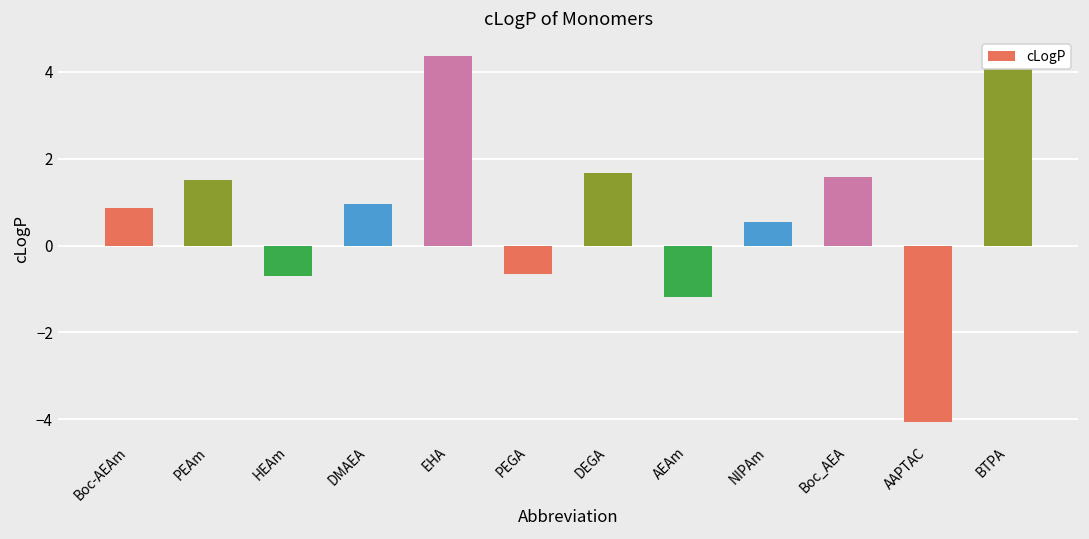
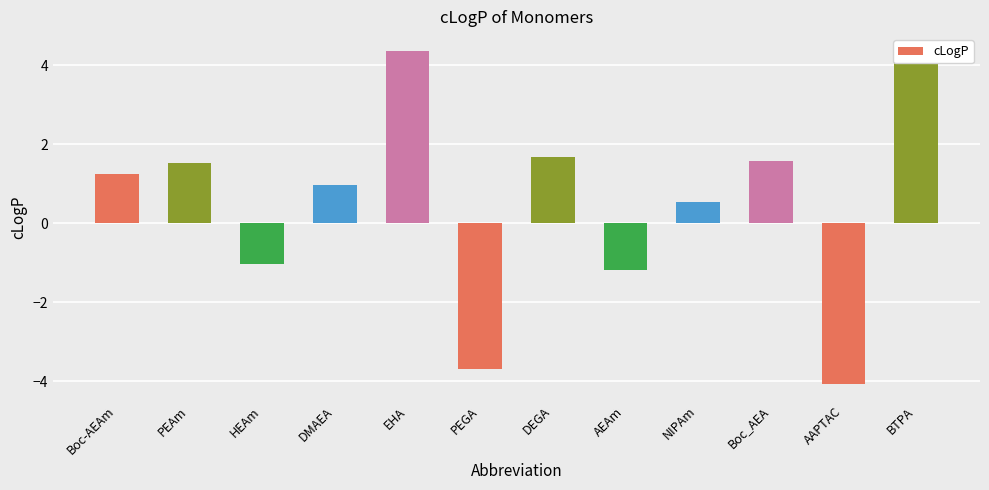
  {
-   "Boc-AEAm": 0.9,
+   "Boc-AEAm": 1.2,
    "PEAm": 1.5,
-   "HEAm": -0.7,
+   "HEAm": -1.0,
    "DMAEA": 1.0,
    "EHA": 4.4,
-   "PEGA": -0.6,
+   "PEGA": -3.7,
    "DEGA": 1.7,
    "AEAm": -1.2,
    "NIPAm": 0.5,
    "Boc_AEA": 1.6,
    "AAPTAC": -4.1
  }
